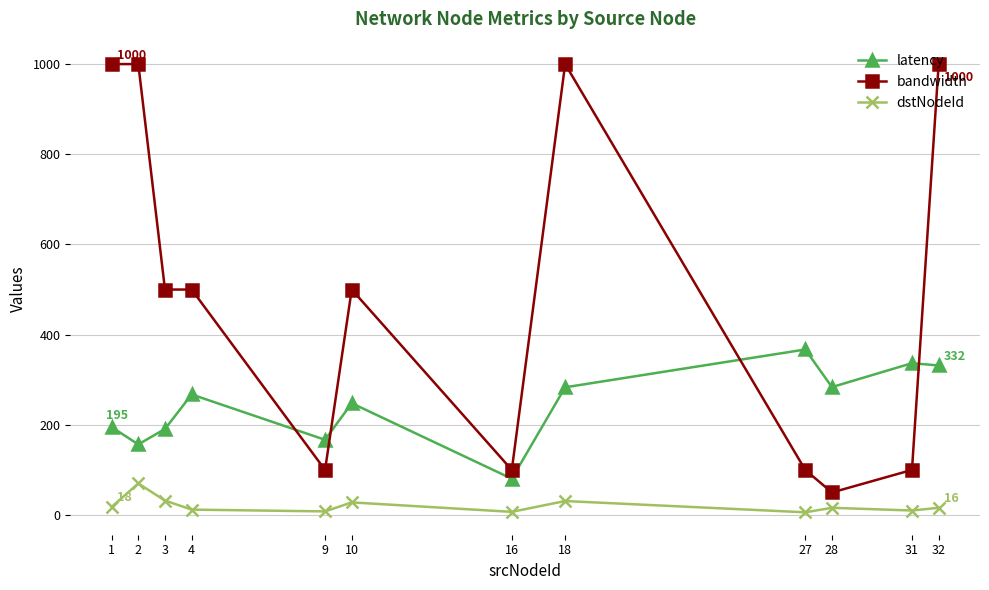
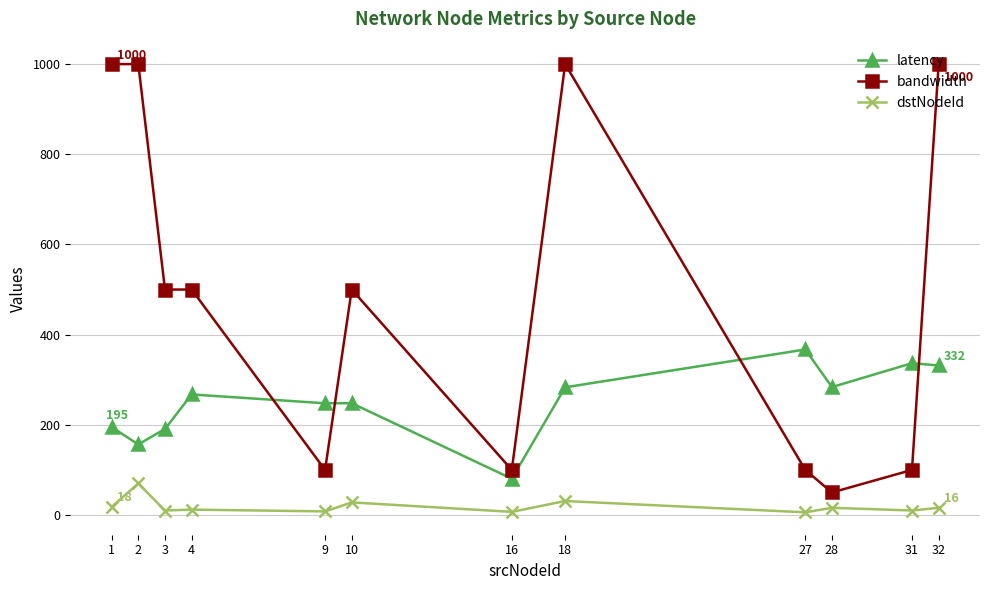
  {
    "latency": {
      "2": 160,
      "3": 190,
      "4": 270,
-     "9": 170,
+     "9": 250,
      "10": 250,
      "16": 80,
      "18": 280,
      "27": 370,
      "28": 280,
      "31": 340
    },
    "bandwidth": {
      "2": 1000,
      "32": 1000
    },
    "dstNodeId": {
      "2": 70,
-     "3": 30,
+     "3": 10,
      "4": 10,
      "9": 10,
      "10": 30,
      "16": 10,
      "18": 30,
      "27": 10,
      "28": 20,
      "31": 10
    }
  }
